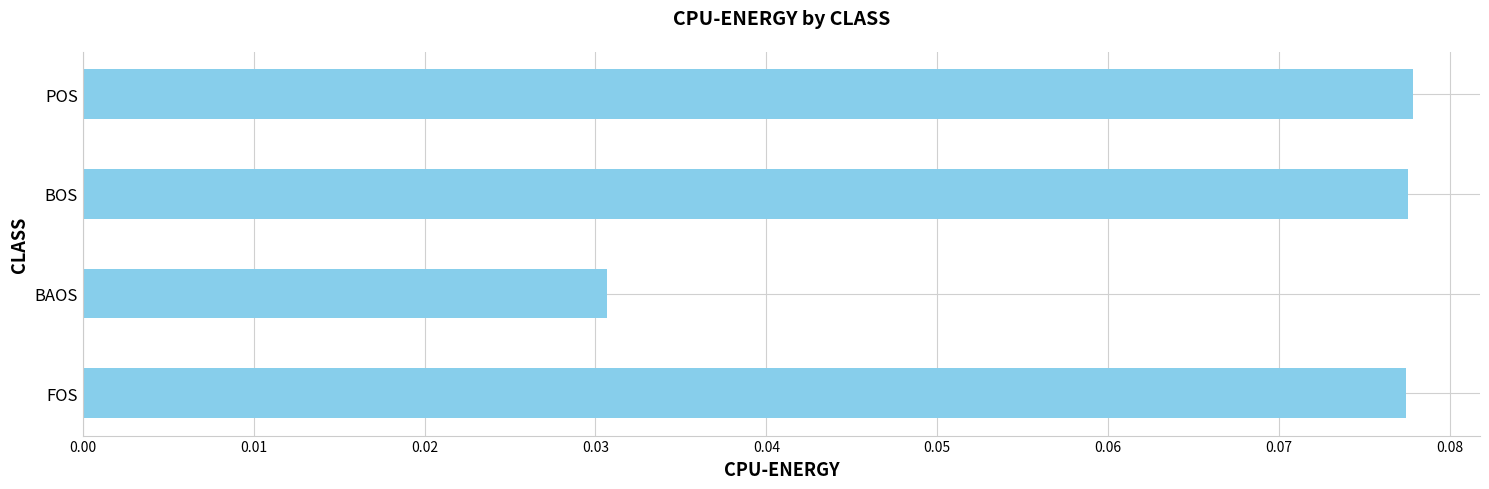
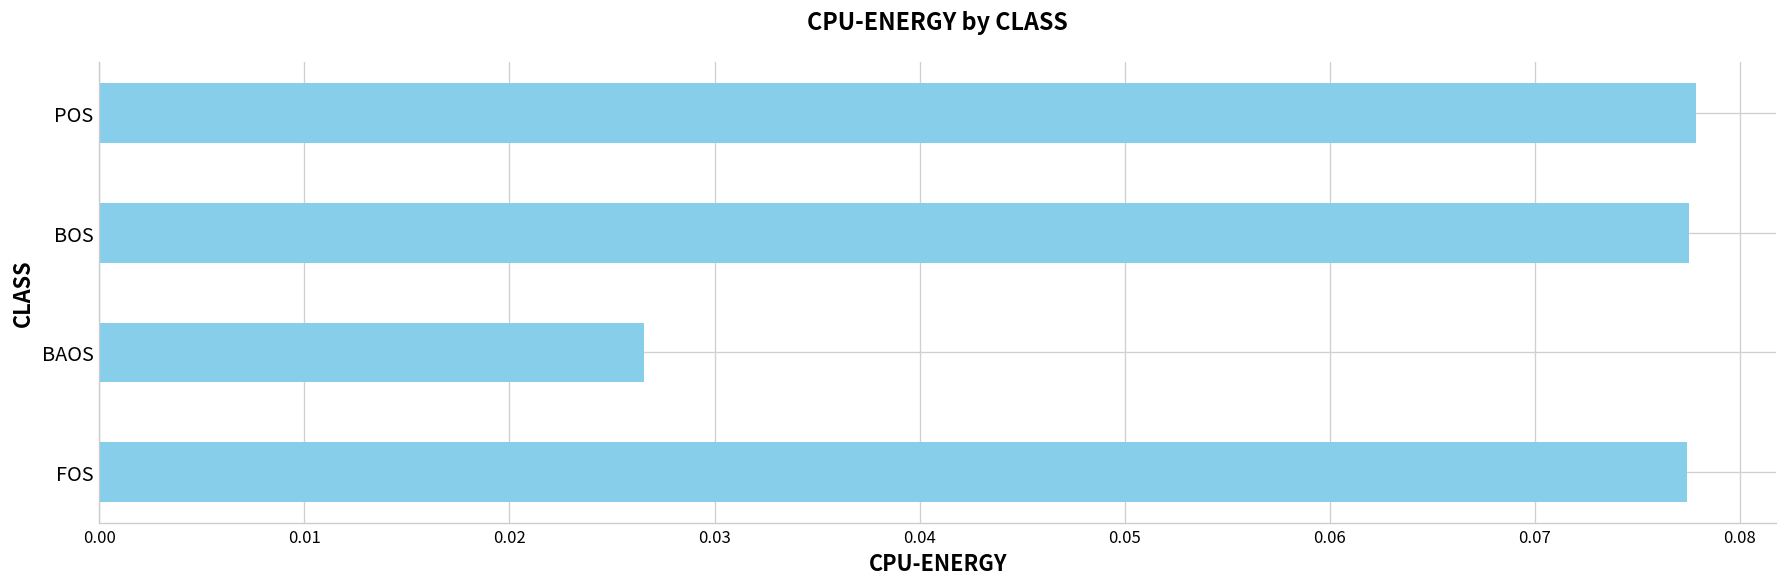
  {
    "POS": 0.0779,
    "BOS": 0.0775,
-   "BAOS": 0.0307,
+   "BAOS": 0.0266,
    "FOS": 0.0774
  }
